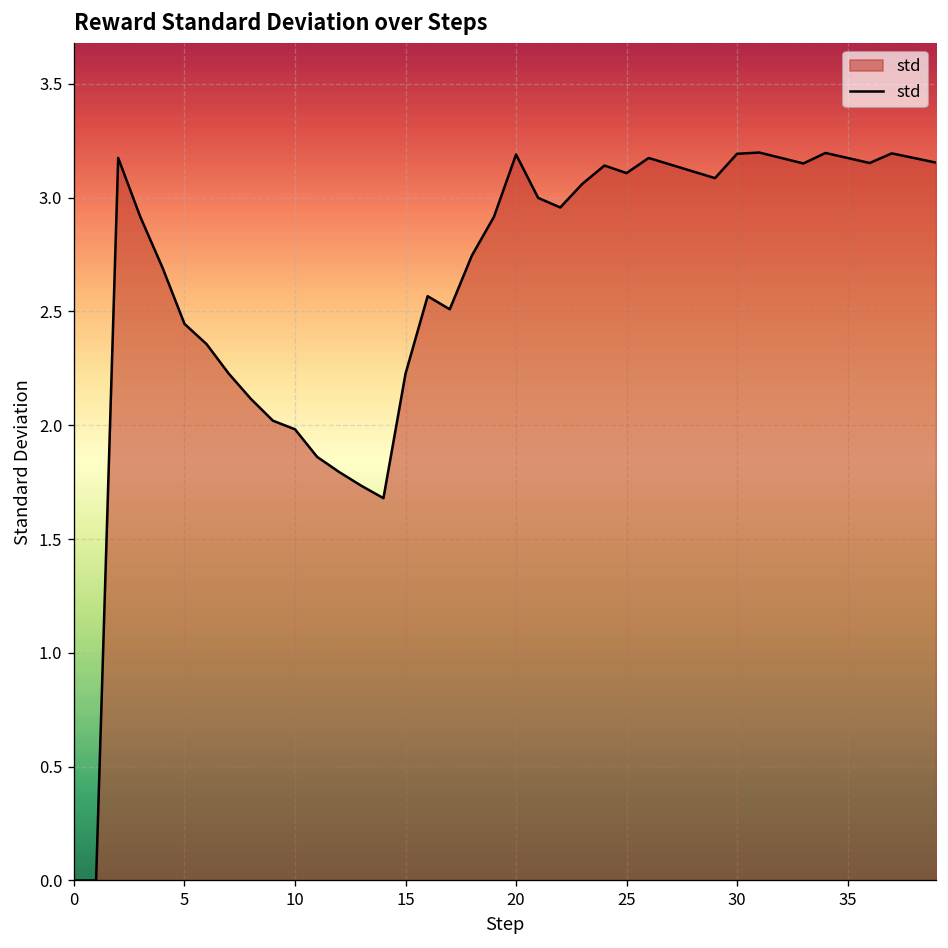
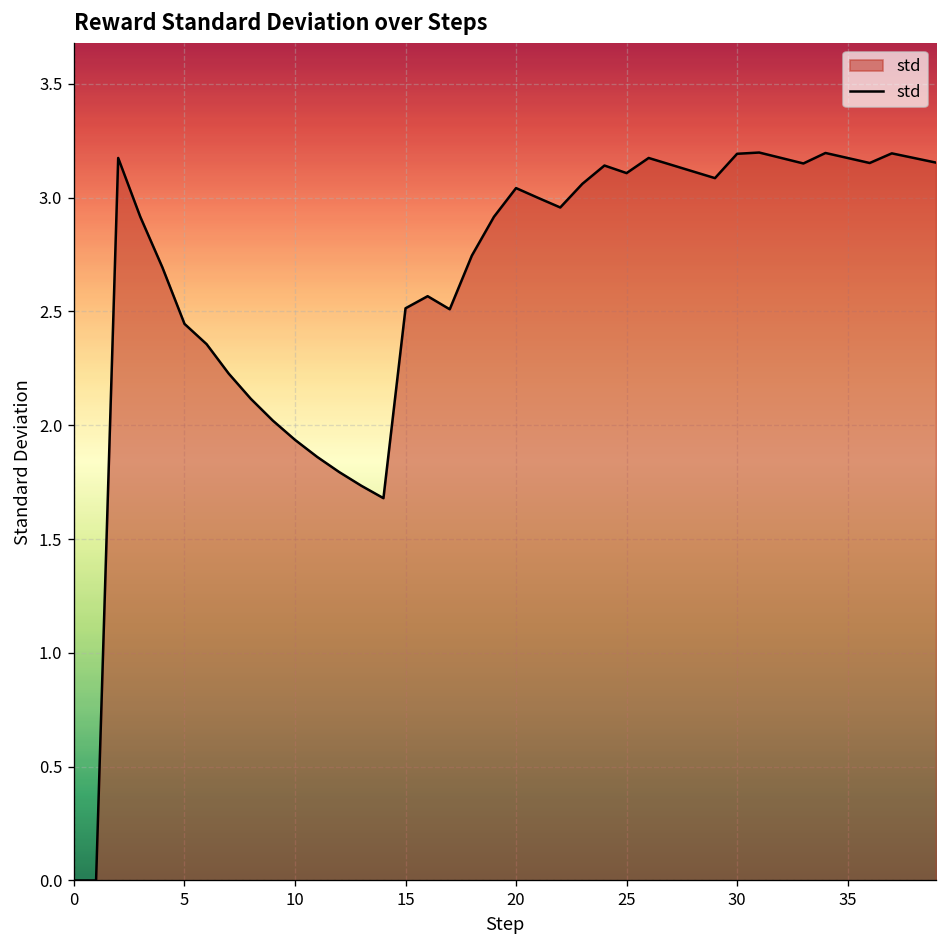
  {
    "0": 0.00,
    "5": 2.45,
-   "10": 1.98,
-   "15": 2.23,
-   "20": 3.19,
+   "10": 1.94,
+   "15": 2.51,
+   "20": 3.04,
    "25": 3.11,
    "30": 3.19,
    "35": 3.17
  }
